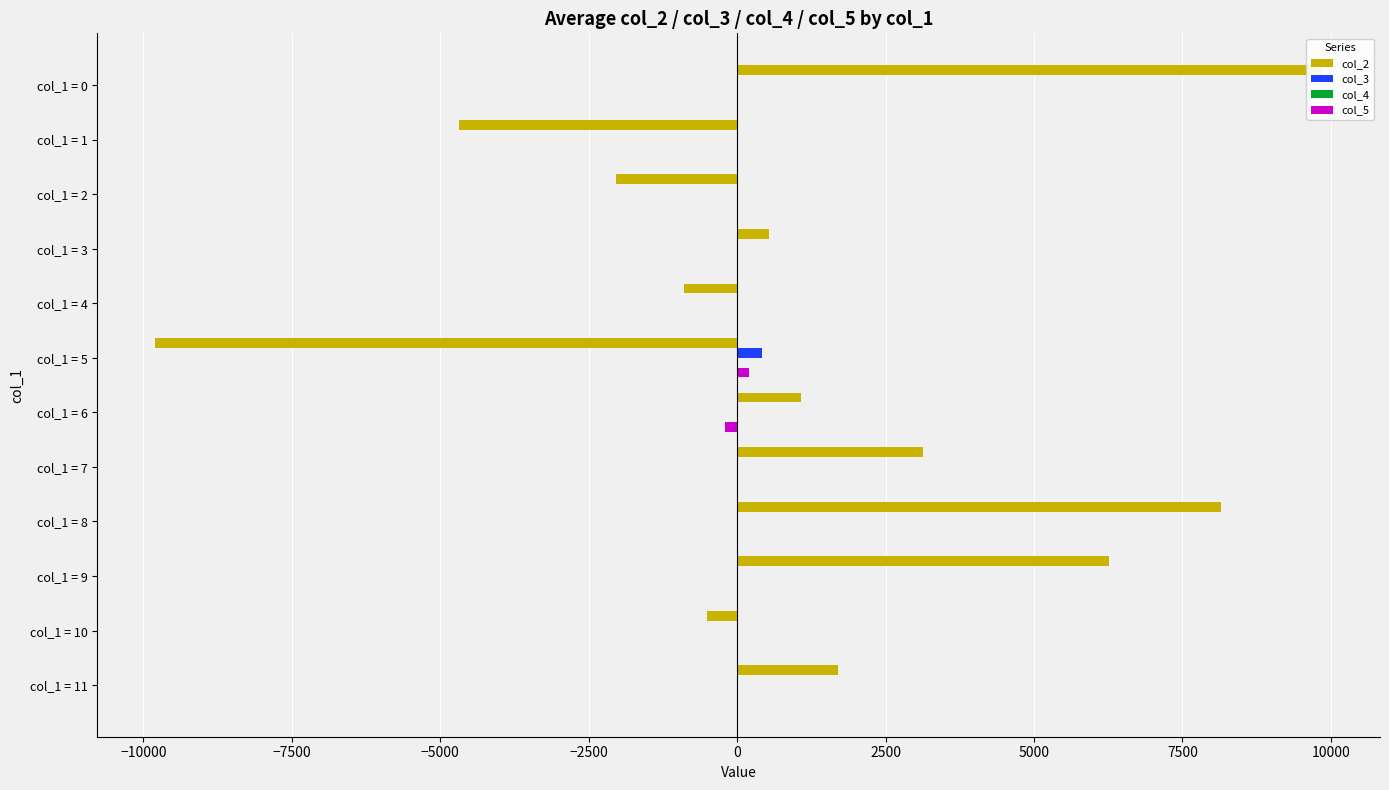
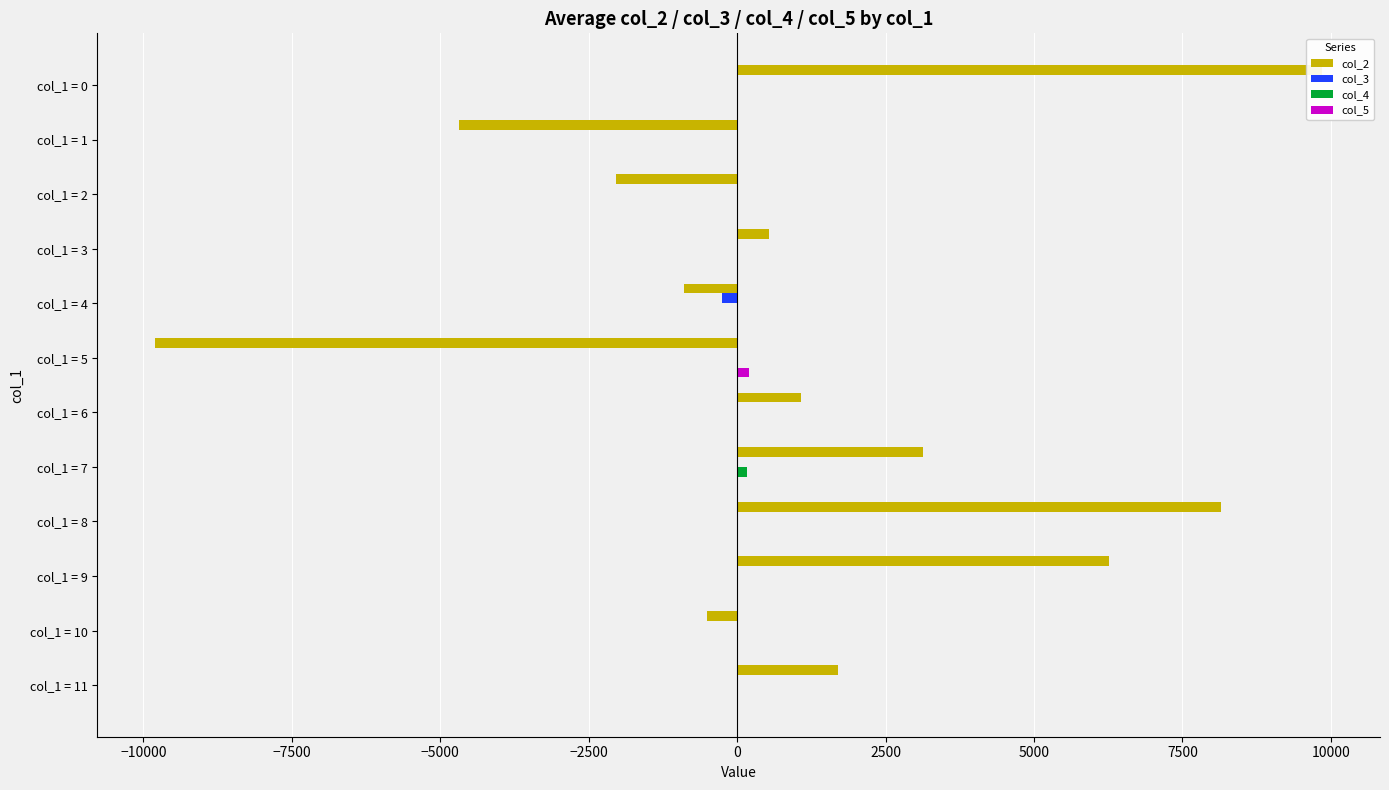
  {
    "col_2": {
      "col_1 = 1": -4700,
      "col_1 = 2": -2000,
      "col_1 = 3": 500,
      "col_1 = 4": -900,
      "col_1 = 5": -9800,
      "col_1 = 6": 1100,
      "col_1 = 7": 3100,
      "col_1 = 8": 8100,
      "col_1 = 9": 6300,
      "col_1 = 10": -500,
      "col_1 = 11": 1700
    },
    "col_3": {
-     "col_1 = 4": 0,
-     "col_1 = 5": 400
+     "col_1 = 4": -300,
+     "col_1 = 5": 0
    },
    "col_4": {
-     "col_1 = 7": 0
+     "col_1 = 7": 200
    },
    "col_5": {
      "col_1 = 5": 200,
-     "col_1 = 6": -200
+     "col_1 = 6": 0
    }
  }
